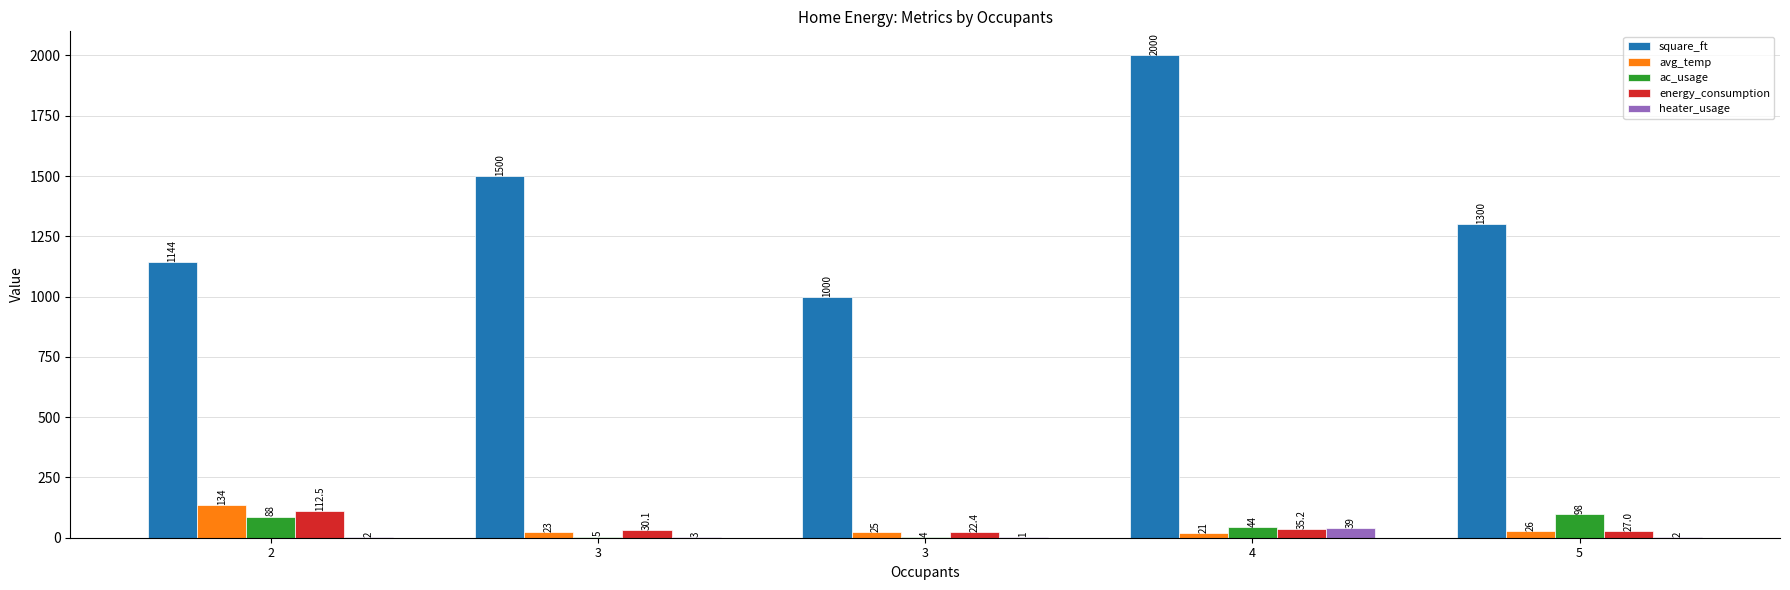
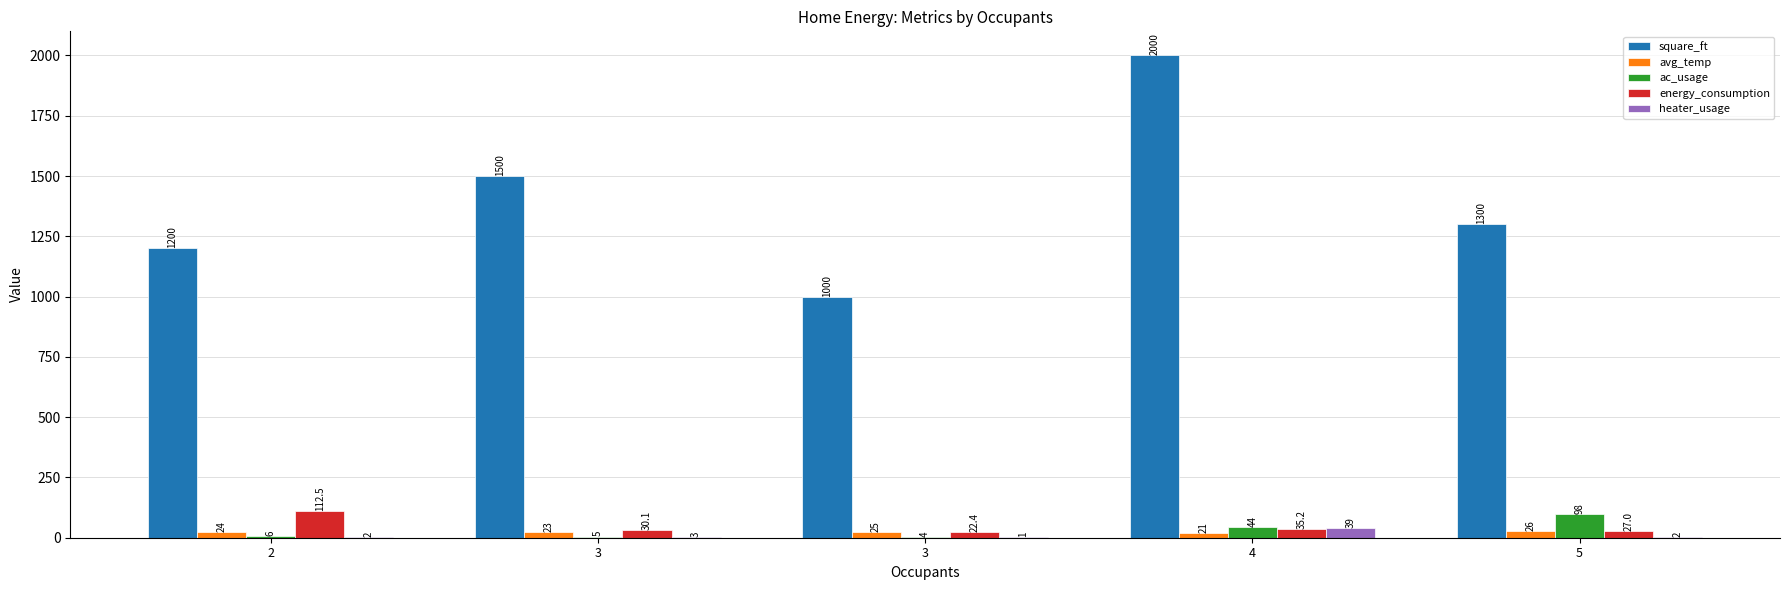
  {
    "square_ft": {
-     "2": 1144,
+     "2": 1200,
      "4": 2000,
      "5": 1300
    },
    "avg_temp": {
-     "2": 134,
+     "2": 24,
      "4": 21,
      "5": 26
    },
    "ac_usage": {
-     "2": 88,
+     "2": 6,
      "4": 44,
      "5": 98
    },
    "energy_consumption": {
      "2": 112.5,
      "4": 35.2,
      "5": 27.0
    },
    "heater_usage": {
      "2": 2,
      "4": 39,
      "5": 2
    }
  }
